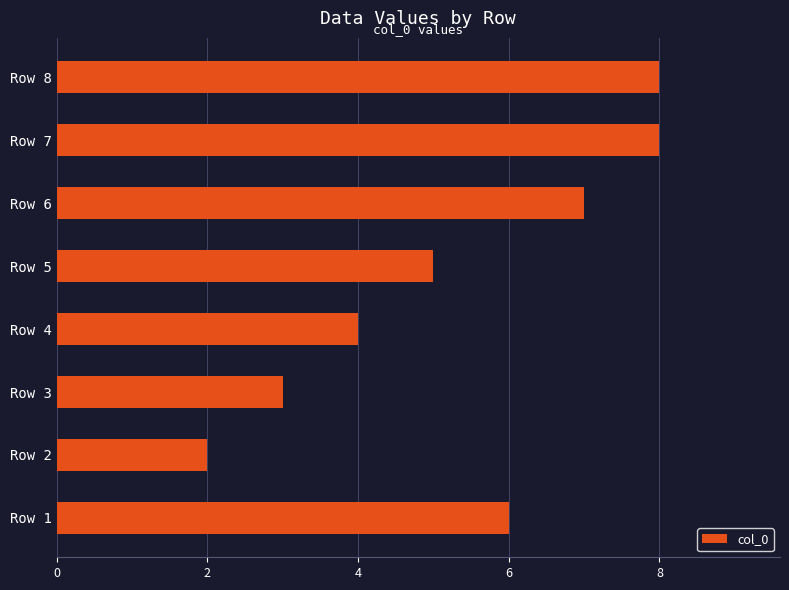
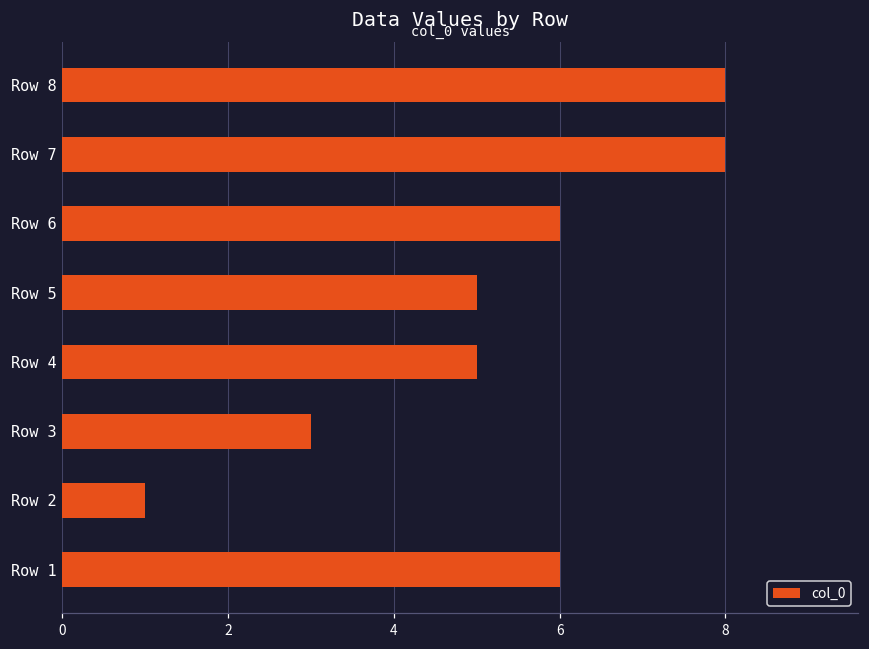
  {
    "Row 8": 8,
    "Row 7": 8,
-   "Row 6": 7,
+   "Row 6": 6,
    "Row 5": 5,
-   "Row 4": 4,
+   "Row 4": 5,
    "Row 3": 3,
-   "Row 2": 2,
+   "Row 2": 1,
    "Row 1": 6
  }
